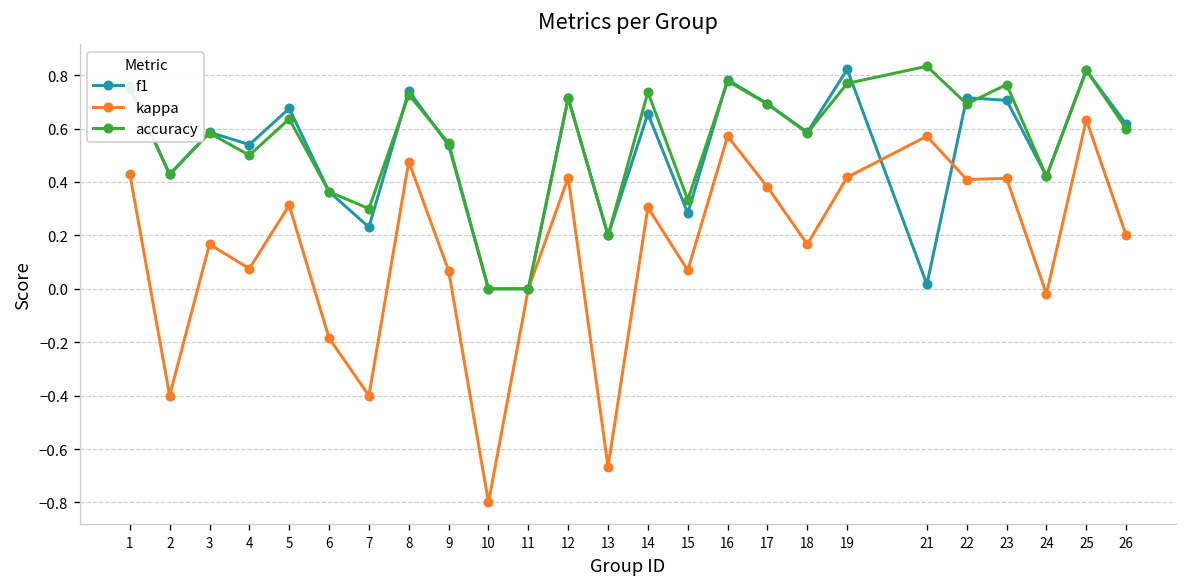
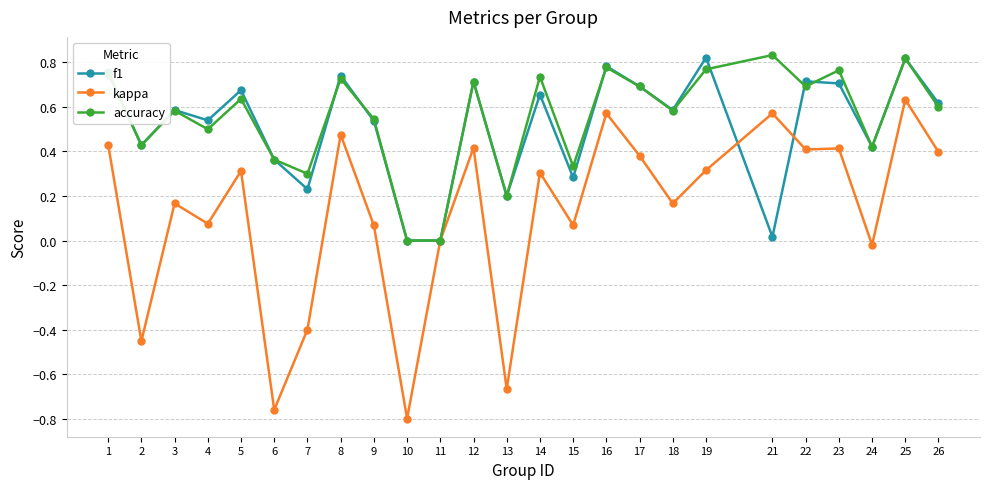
  {
    "f1": {
      "4": 0.54,
      "5": 0.68,
      "7": 0.23,
      "8": 0.74,
      "14": 0.66,
      "15": 0.28,
      "19": 0.82,
      "21": 0.02,
      "22": 0.72,
      "23": 0.71,
      "26": 0.62
    },
    "kappa": {
      "1": 0.43,
-     "2": -0.40,
+     "2": -0.45,
      "3": 0.17,
      "4": 0.08,
      "5": 0.31,
-     "6": -0.18,
+     "6": -0.76,
      "7": -0.40,
      "8": 0.48,
      "9": 0.07,
      "10": -0.80,
      "12": 0.42,
      "13": -0.67,
      "14": 0.30,
      "15": 0.07,
      "16": 0.57,
      "17": 0.38,
      "18": 0.17,
-     "19": 0.42,
+     "19": 0.32,
      "21": 0.57,
      "22": 0.41,
      "23": 0.41,
      "24": -0.02,
      "25": 0.63,
-     "26": 0.20
+     "26": 0.40
    },
    "accuracy": {
      "4": 0.50,
      "5": 0.64,
      "7": 0.30,
      "8": 0.73,
      "14": 0.74,
      "15": 0.33,
      "19": 0.77,
      "21": 0.83,
      "22": 0.69,
      "23": 0.76,
      "26": 0.60
    }
  }
